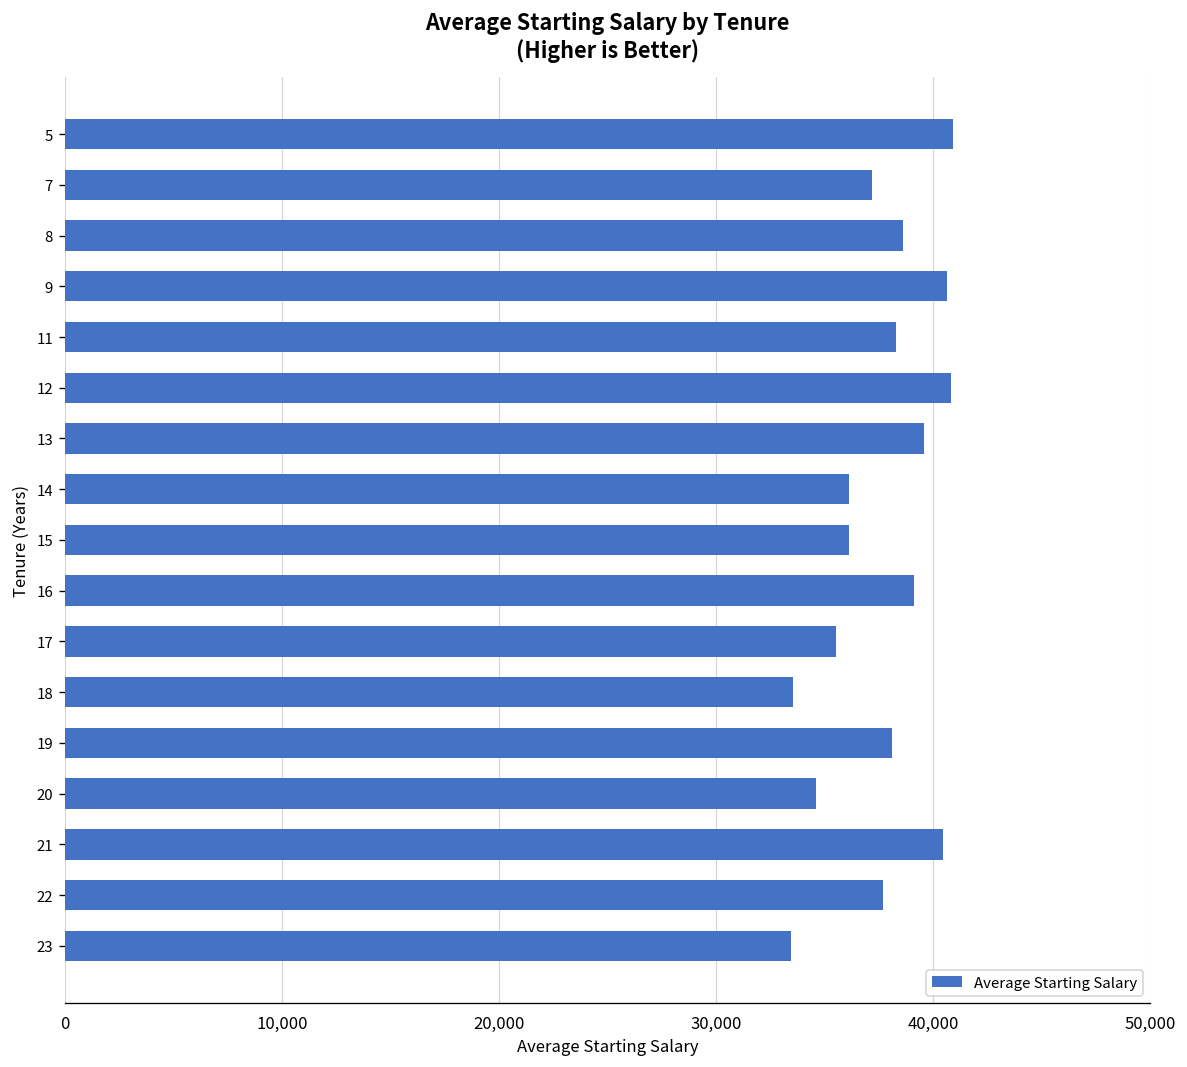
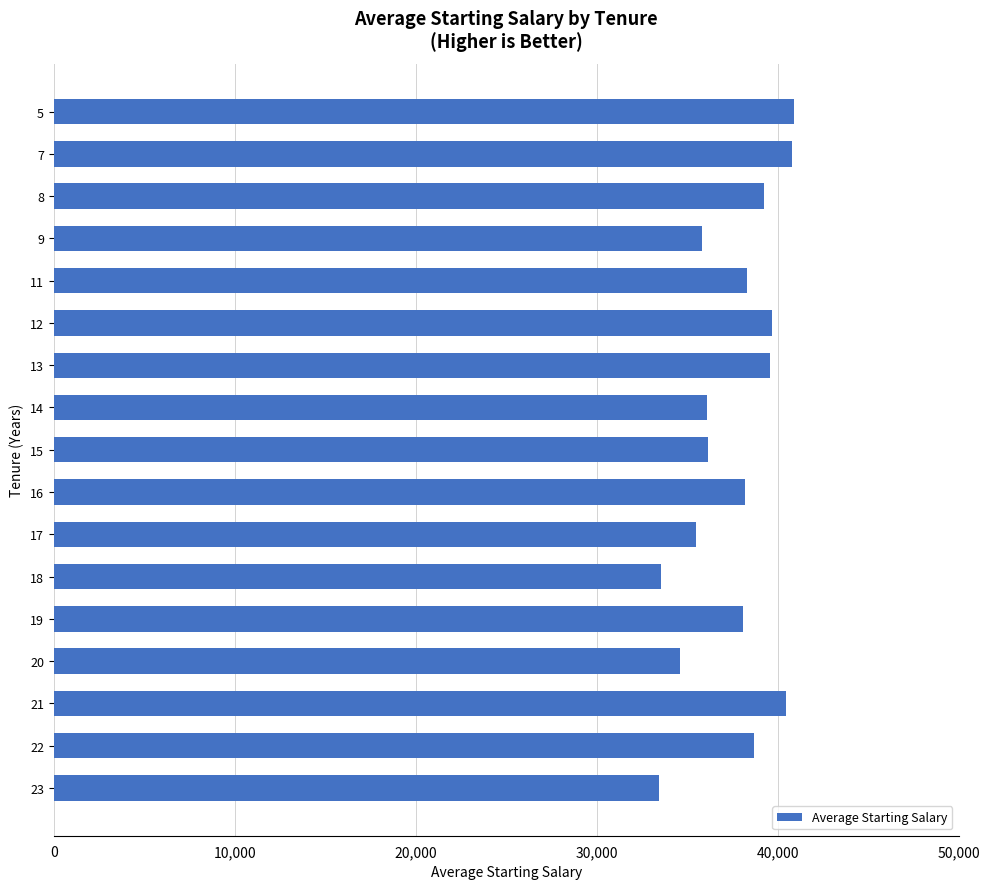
  {
    "5": "40,900",
-   "7": "37,200",
-   "8": "38,600",
-   "9": "40,700",
+   "7": "40,800",
+   "8": "39,200",
+   "9": "35,800",
    "11": "38,300",
-   "12": "40,800",
+   "12": "39,700",
    "13": "39,600",
    "14": "36,100",
    "15": "36,100",
-   "16": "39,100",
+   "16": "38,200",
    "17": "35,500",
    "18": "33,500",
    "19": "38,100",
    "20": "34,600",
    "21": "40,500",
-   "22": "37,700",
+   "22": "38,700",
    "23": "33,400"
  }
